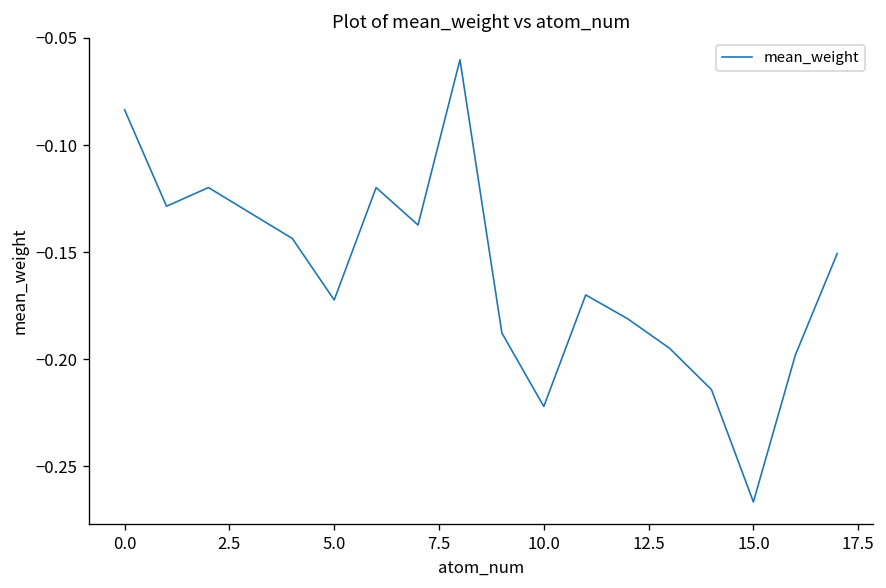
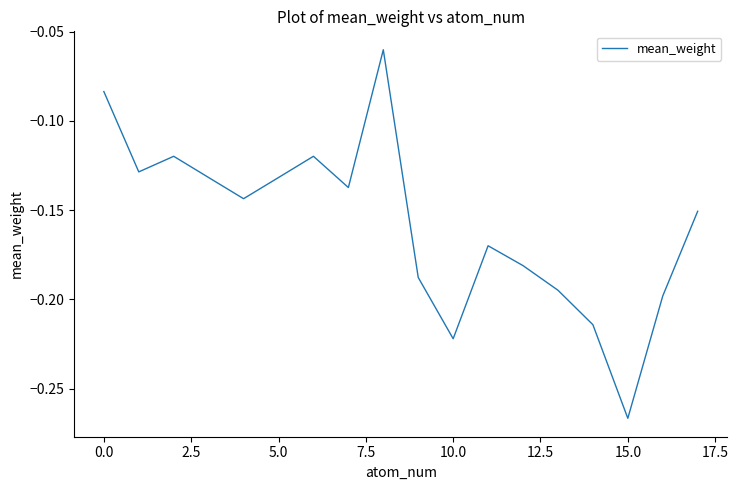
  {
    "0.0": -0.084,
-   "5.0": -0.172,
+   "5.0": -0.132,
    "10.0": -0.222,
    "15.0": -0.267
  }
